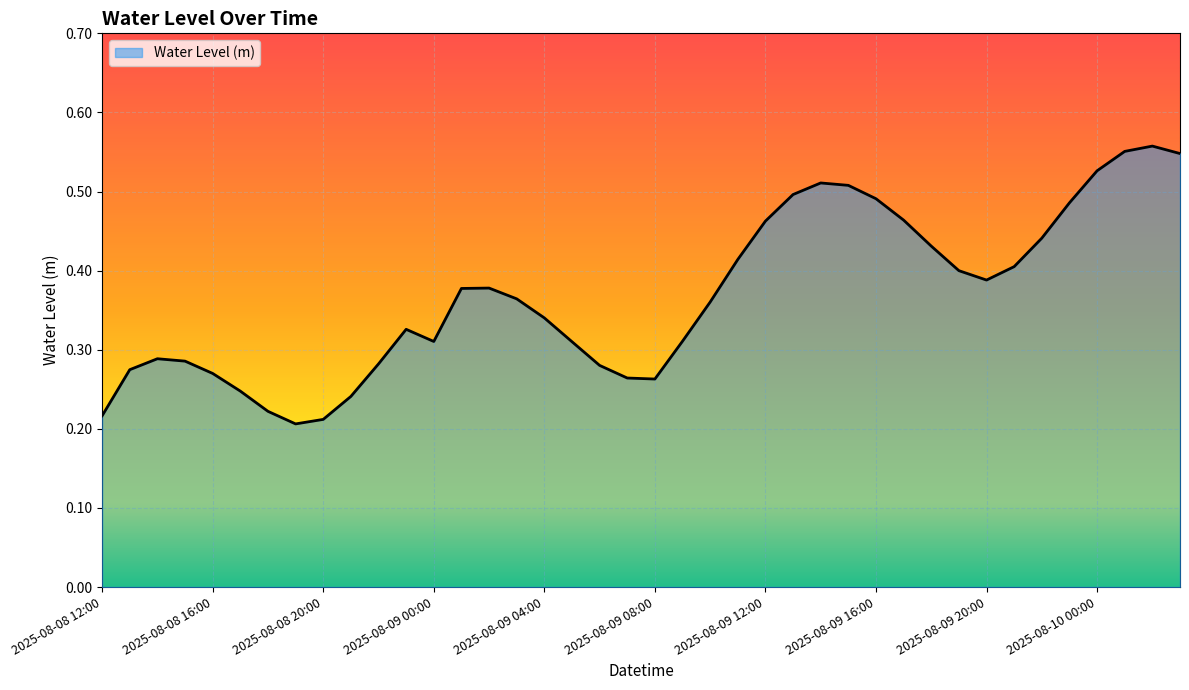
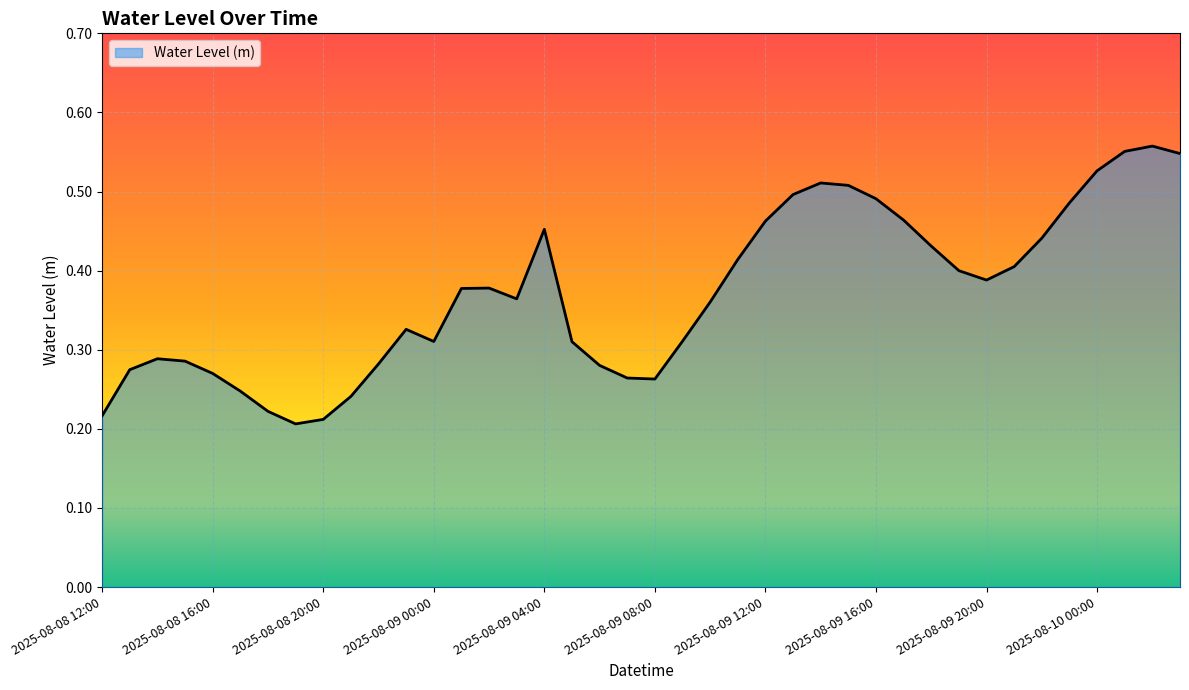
  {
    "2025-08-08 12:00": 0.22,
    "2025-08-08 16:00": 0.27,
    "2025-08-08 20:00": 0.21,
    "2025-08-09 00:00": 0.31,
-   "2025-08-09 04:00": 0.34,
+   "2025-08-09 04:00": 0.45,
    "2025-08-09 08:00": 0.26,
    "2025-08-09 12:00": 0.46,
    "2025-08-09 16:00": 0.49,
    "2025-08-09 20:00": 0.39,
    "2025-08-10 00:00": 0.53
  }
